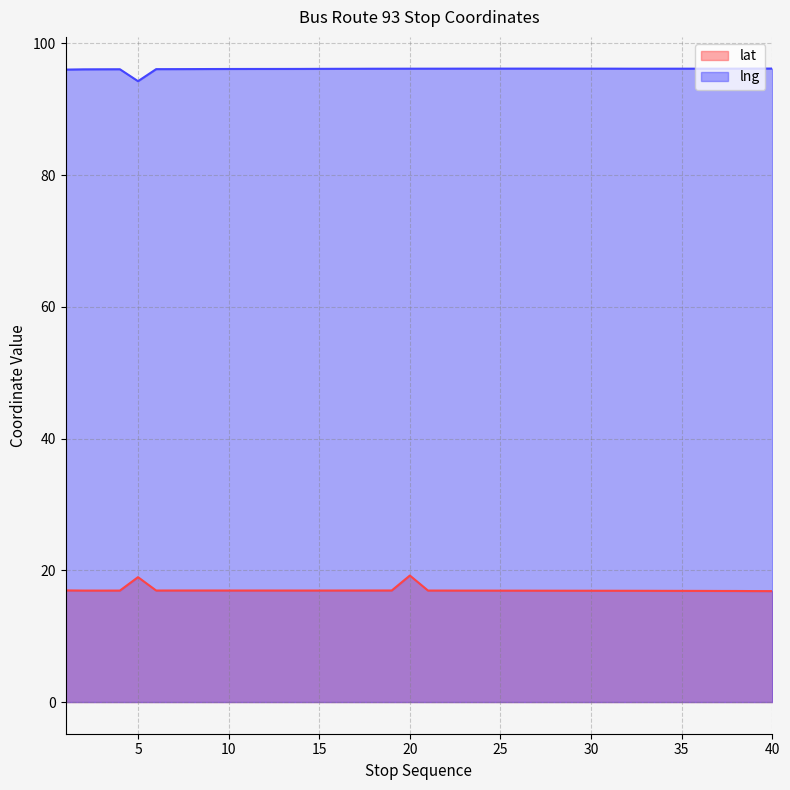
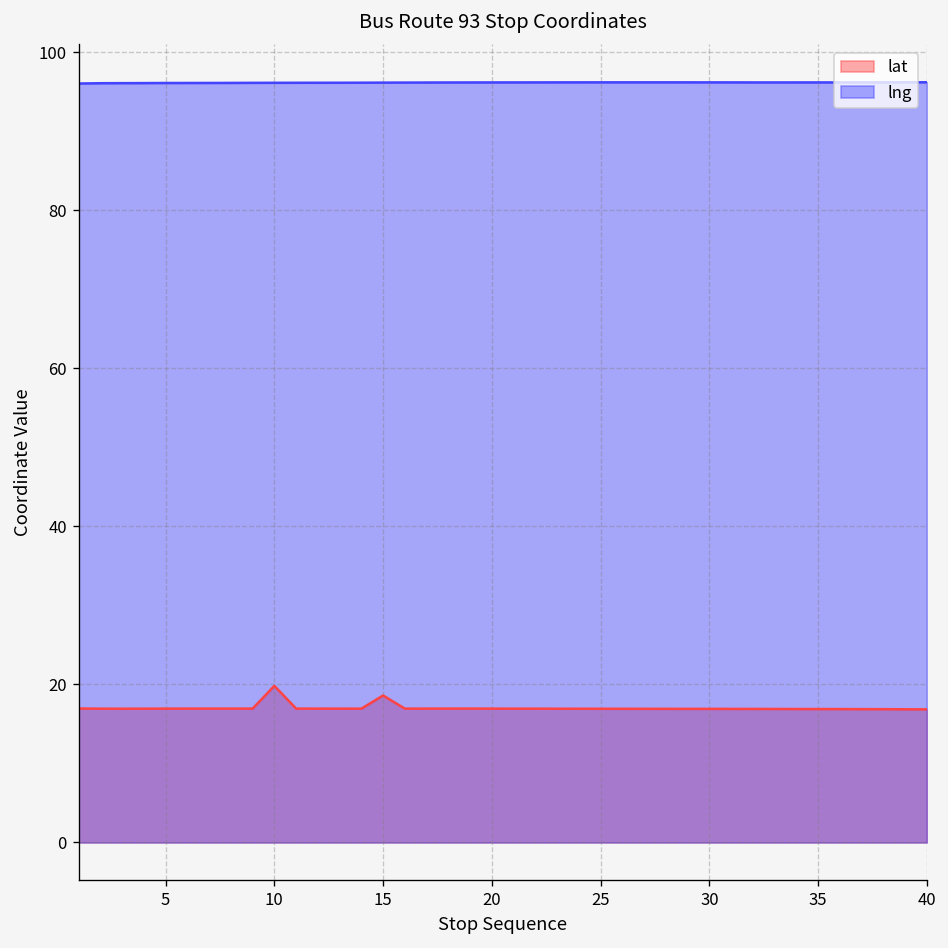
  {
    "lat": {
-     "5": 19,
-     "10": 17,
-     "15": 17,
-     "20": 19,
+     "5": 17,
+     "10": 20,
+     "15": 19,
+     "20": 17,
      "25": 17,
      "30": 17,
      "35": 17,
      "40": 17
    },
    "lng": {
-     "5": 94,
+     "5": 96,
      "10": 96,
      "15": 96,
      "20": 96,
      "25": 96,
      "30": 96,
      "35": 96,
      "40": 96
    }
  }
